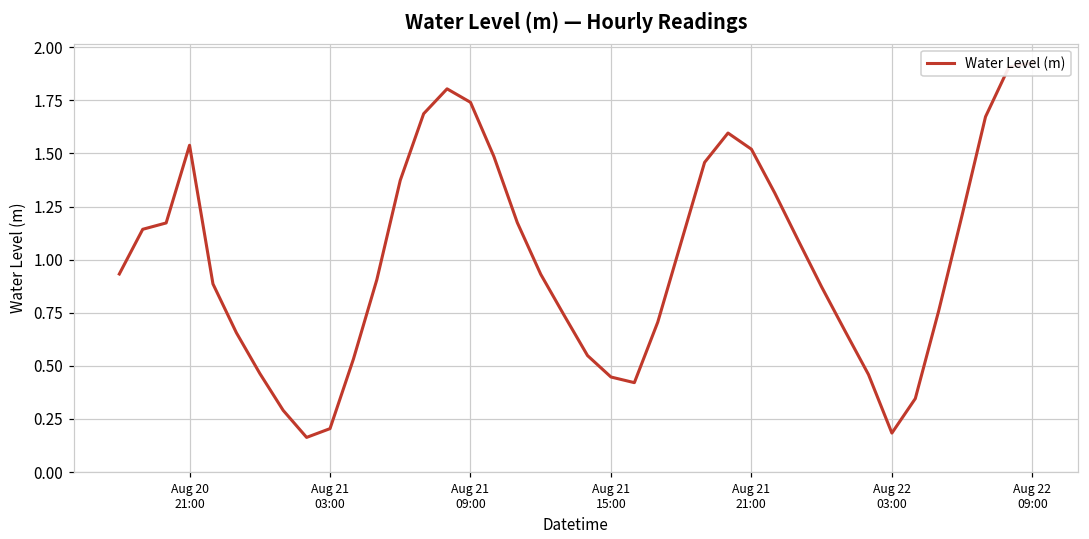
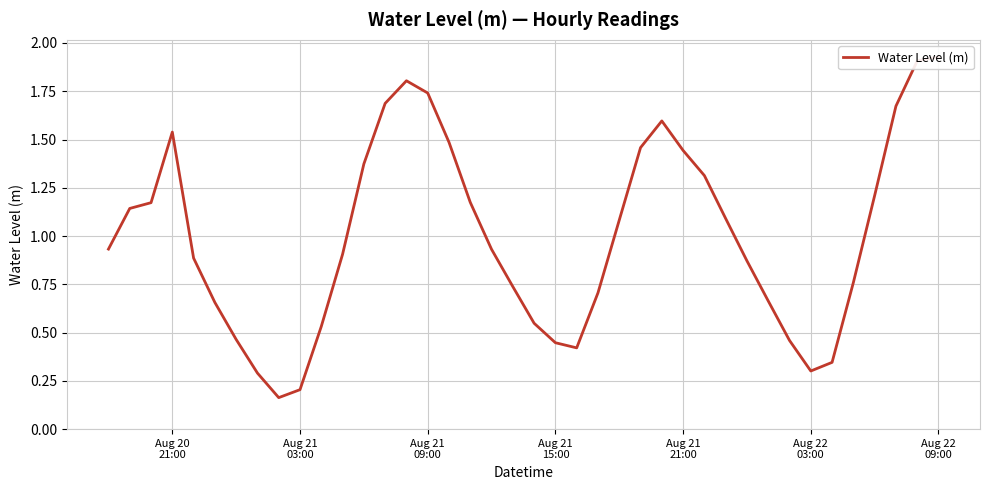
  {
    "Aug 20 21:00": 1.54,
    "Aug 21 03:00": 0.20,
    "Aug 21 09:00": 1.74,
    "Aug 21 15:00": 0.45,
-   "Aug 21 21:00": 1.52,
-   "Aug 22 03:00": 0.18
+   "Aug 21 21:00": 1.44,
+   "Aug 22 03:00": 0.30
  }
